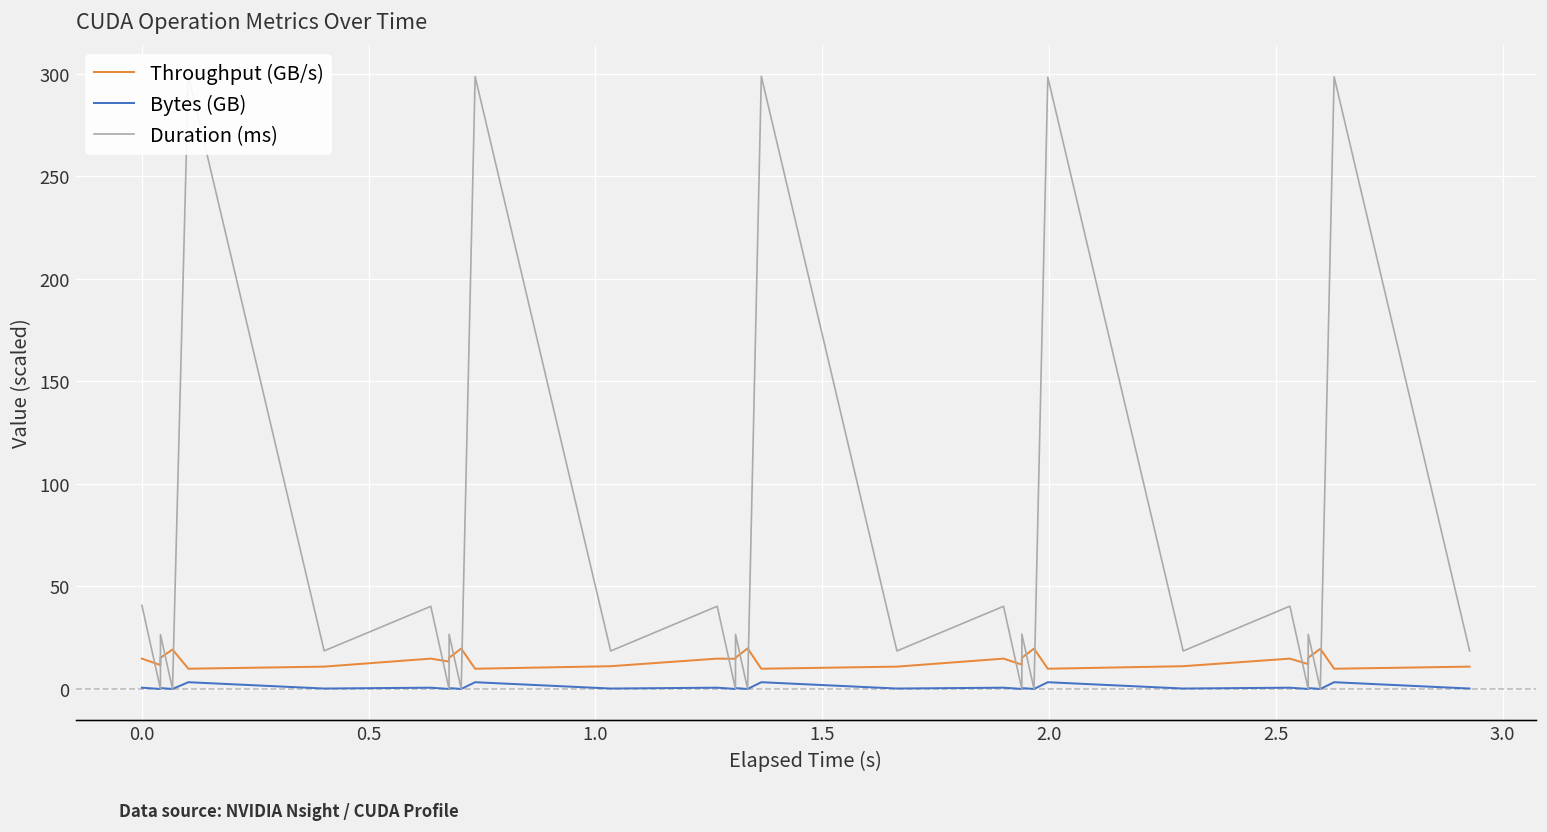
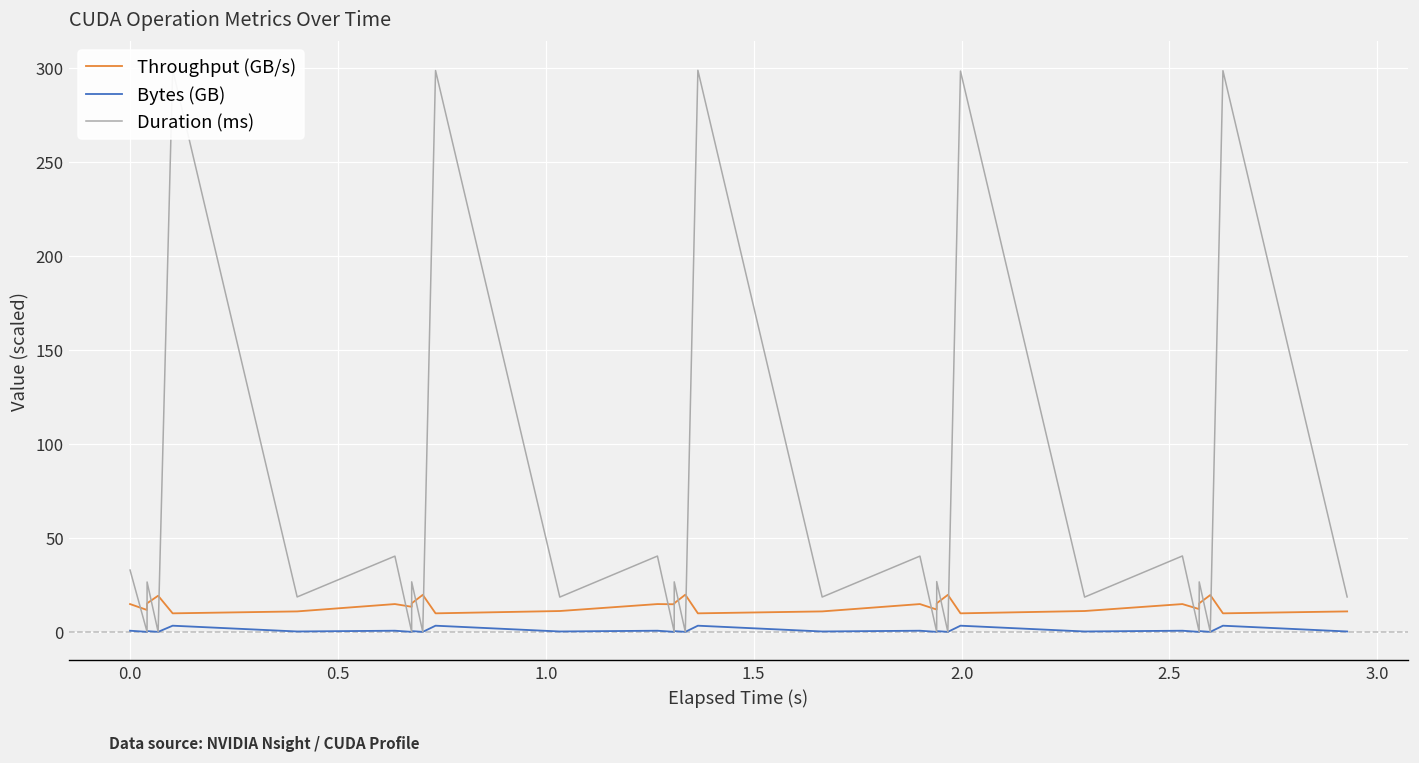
  {
    "Throughput (GB/s)": {
      "0.0": 15
    },
    "Bytes (GB)": {
      "0.0": 1
    },
    "Duration (ms)": {
-     "0.0": 41
+     "0.0": 33
    }
  }
